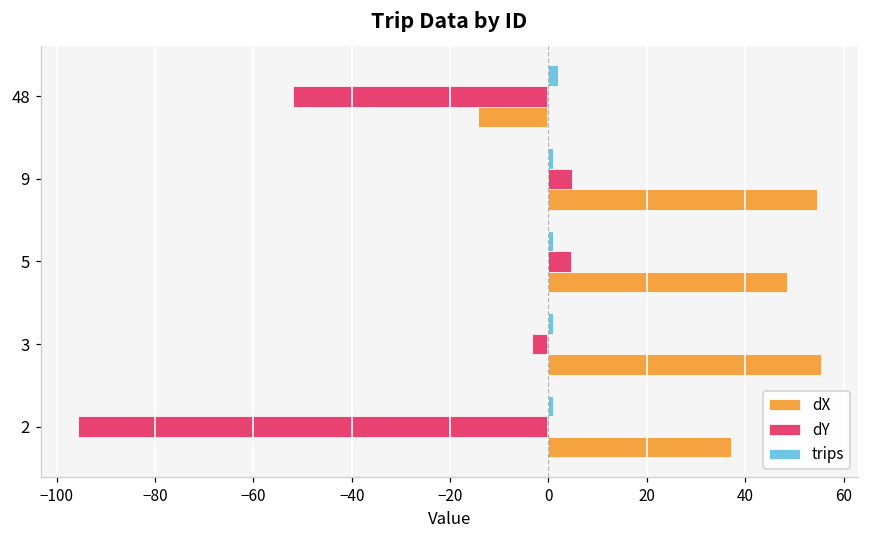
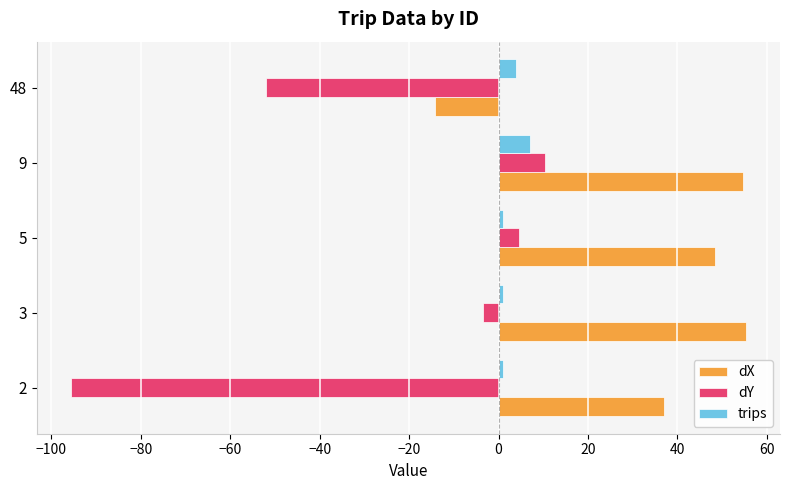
  {
    "dX": {
      "48": -14,
      "9": 55,
      "5": 48,
      "3": 55,
      "2": 37
    },
    "dY": {
      "48": -52,
-     "9": 5,
+     "9": 10,
      "5": 5,
      "3": -3,
      "2": -96
    },
    "trips": {
-     "48": 2,
-     "9": 1,
+     "48": 4,
+     "9": 7,
      "5": 1,
      "3": 1,
      "2": 1
    }
  }
